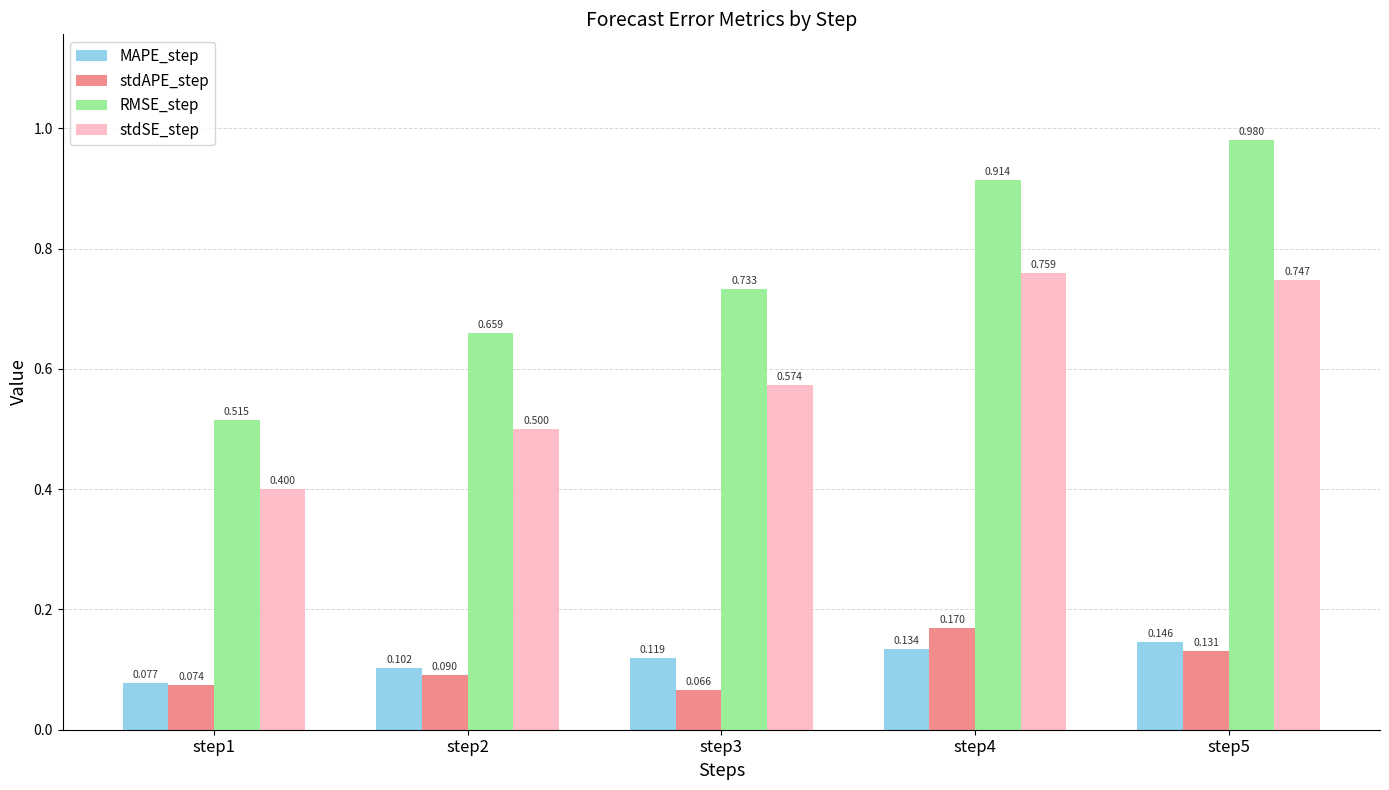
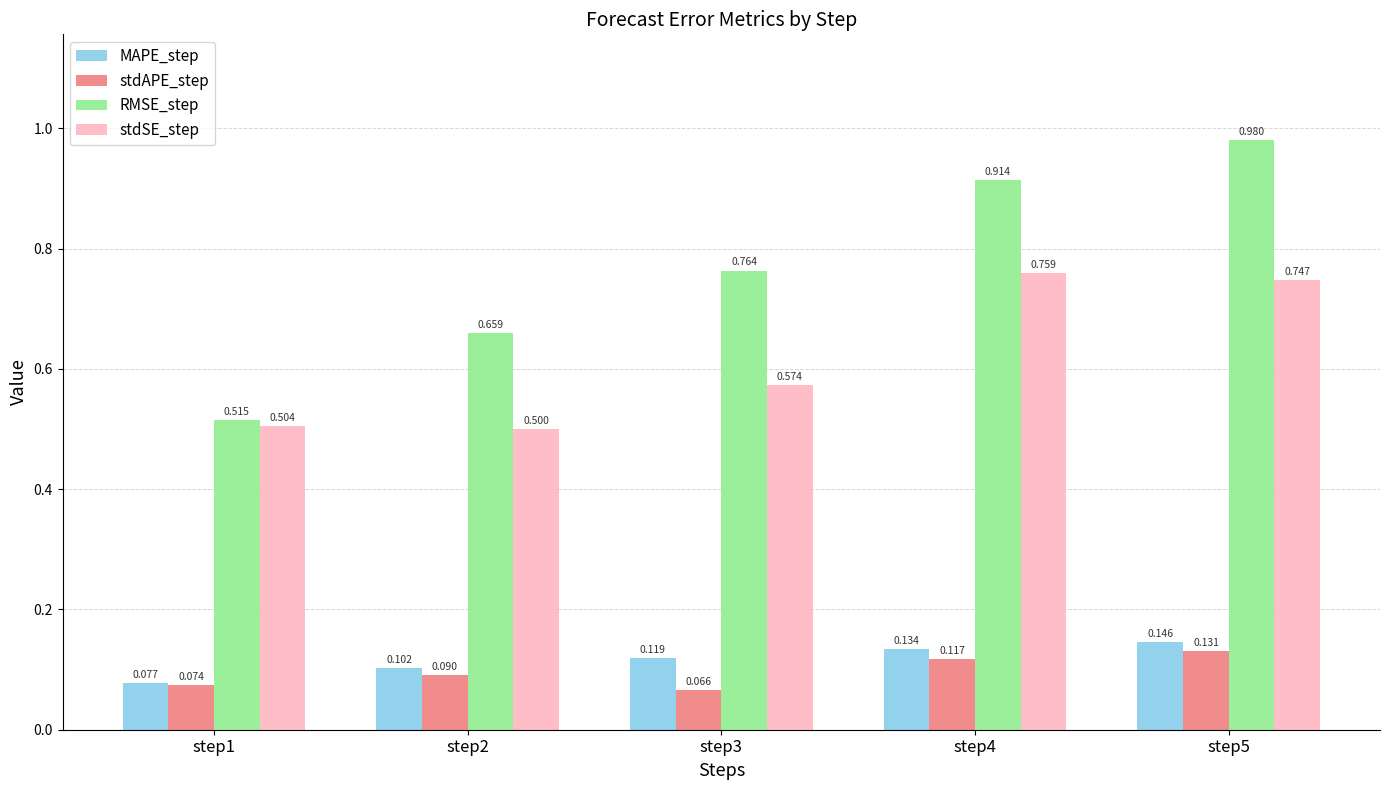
  {
    "MAPE_step": {
      "step1": 0.077,
      "step2": 0.102,
      "step3": 0.119,
      "step4": 0.134,
      "step5": 0.146
    },
    "stdAPE_step": {
      "step1": 0.074,
      "step2": 0.090,
      "step3": 0.066,
-     "step4": 0.170,
+     "step4": 0.117,
      "step5": 0.131
    },
    "RMSE_step": {
      "step1": 0.515,
      "step2": 0.659,
-     "step3": 0.733,
+     "step3": 0.764,
      "step4": 0.914,
      "step5": 0.980
    },
    "stdSE_step": {
-     "step1": 0.400,
+     "step1": 0.504,
      "step2": 0.500,
      "step3": 0.574,
      "step4": 0.759,
      "step5": 0.747
    }
  }
